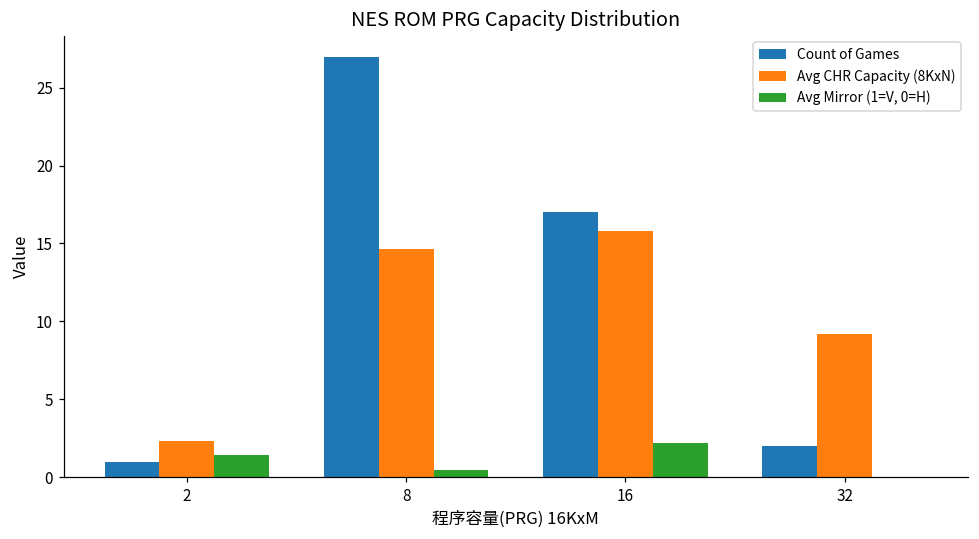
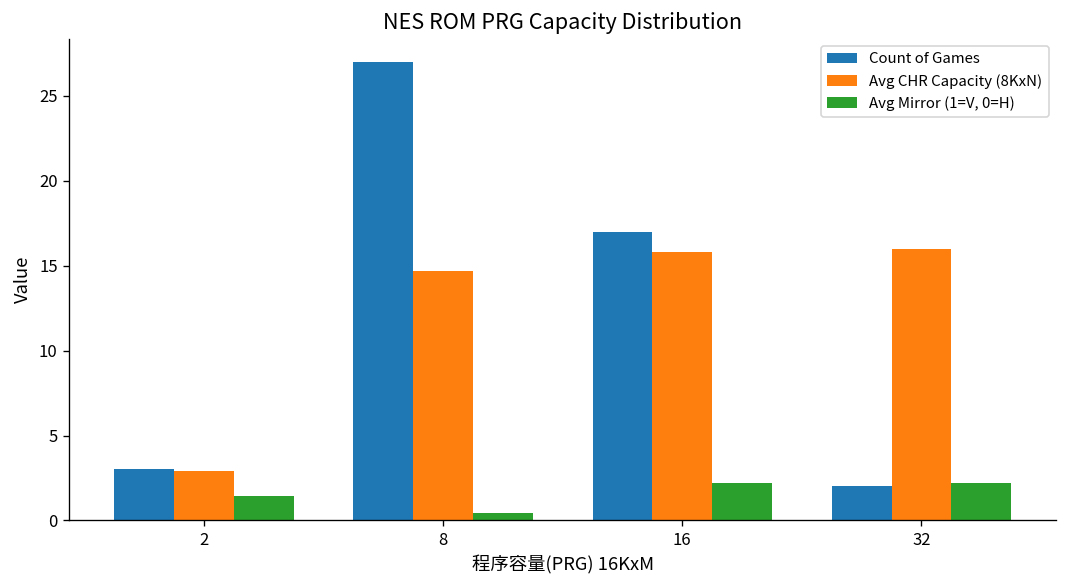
  {
    "Count of Games": {
-     "2": 1,
+     "2": 3,
      "8": 27,
      "16": 17,
      "32": 2
    },
    "Avg CHR Capacity (8KxN)": {
-     "2": 2.3,
+     "2": 2.9,
      "8": 14.7,
      "16": 15.8,
-     "32": 9.2
+     "32": 16.0
    },
    "Avg Mirror (1=V, 0=H)": {
      "2": 1.5,
      "8": 0.4,
      "16": 2.2,
-     "32": 0.0
+     "32": 2.2
    }
  }
